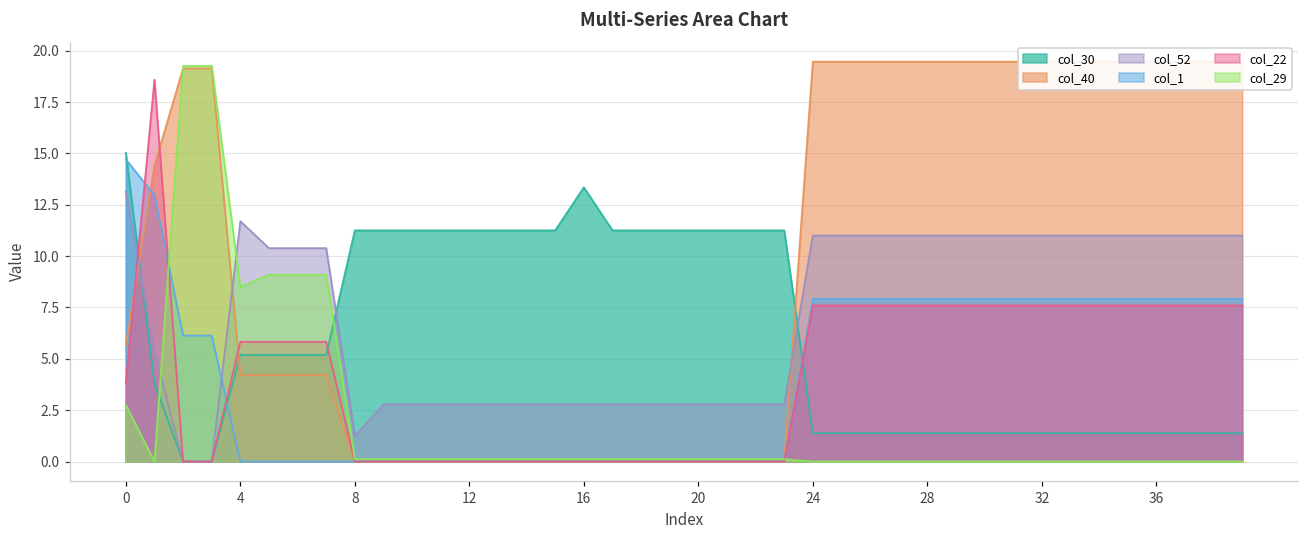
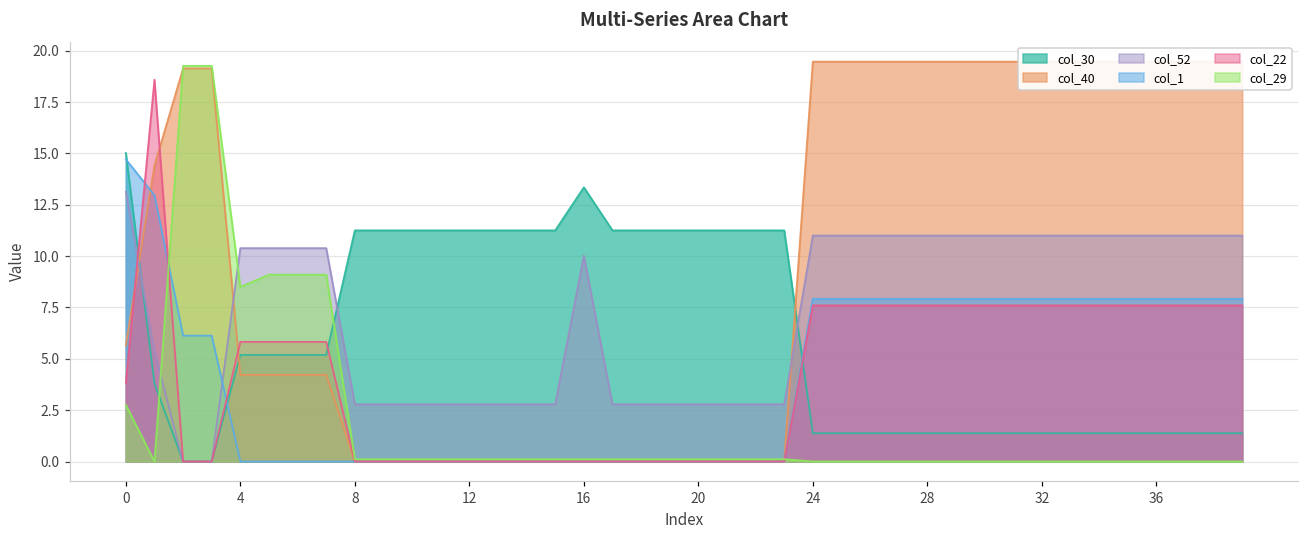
  {
    "col_30": {
      "0": 15.0,
      "4": 5.2,
      "8": 11.3,
      "12": 11.3,
      "16": 13.3,
      "20": 11.3,
      "24": 1.4,
      "28": 1.4,
      "32": 1.4,
      "36": 1.4
    },
    "col_40": {
      "0": 5.7,
      "4": 4.2,
      "24": 19.5,
      "28": 19.5
    },
    "col_52": {
      "0": 13.1,
-     "4": 11.7,
-     "8": 1.2,
+     "4": 10.4,
+     "8": 2.8,
      "12": 2.8,
-     "16": 2.8,
+     "16": 10.0,
      "20": 2.8,
      "24": 11.0,
      "28": 11.0,
      "32": 11.0,
      "36": 11.0
    },
    "col_1": {
      "0": 14.7,
      "4": 0.0,
      "24": 7.9,
      "28": 7.9,
      "32": 7.9,
      "36": 7.9
    },
    "col_22": {
      "0": 3.8,
      "4": 5.8,
      "24": 7.6,
      "28": 7.6,
      "32": 7.6,
      "36": 7.6
    },
    "col_29": {
      "0": 2.8,
      "4": 8.5,
      "24": 0.0,
      "28": 0.0,
      "32": 0.0,
      "36": 0.0
    }
  }
